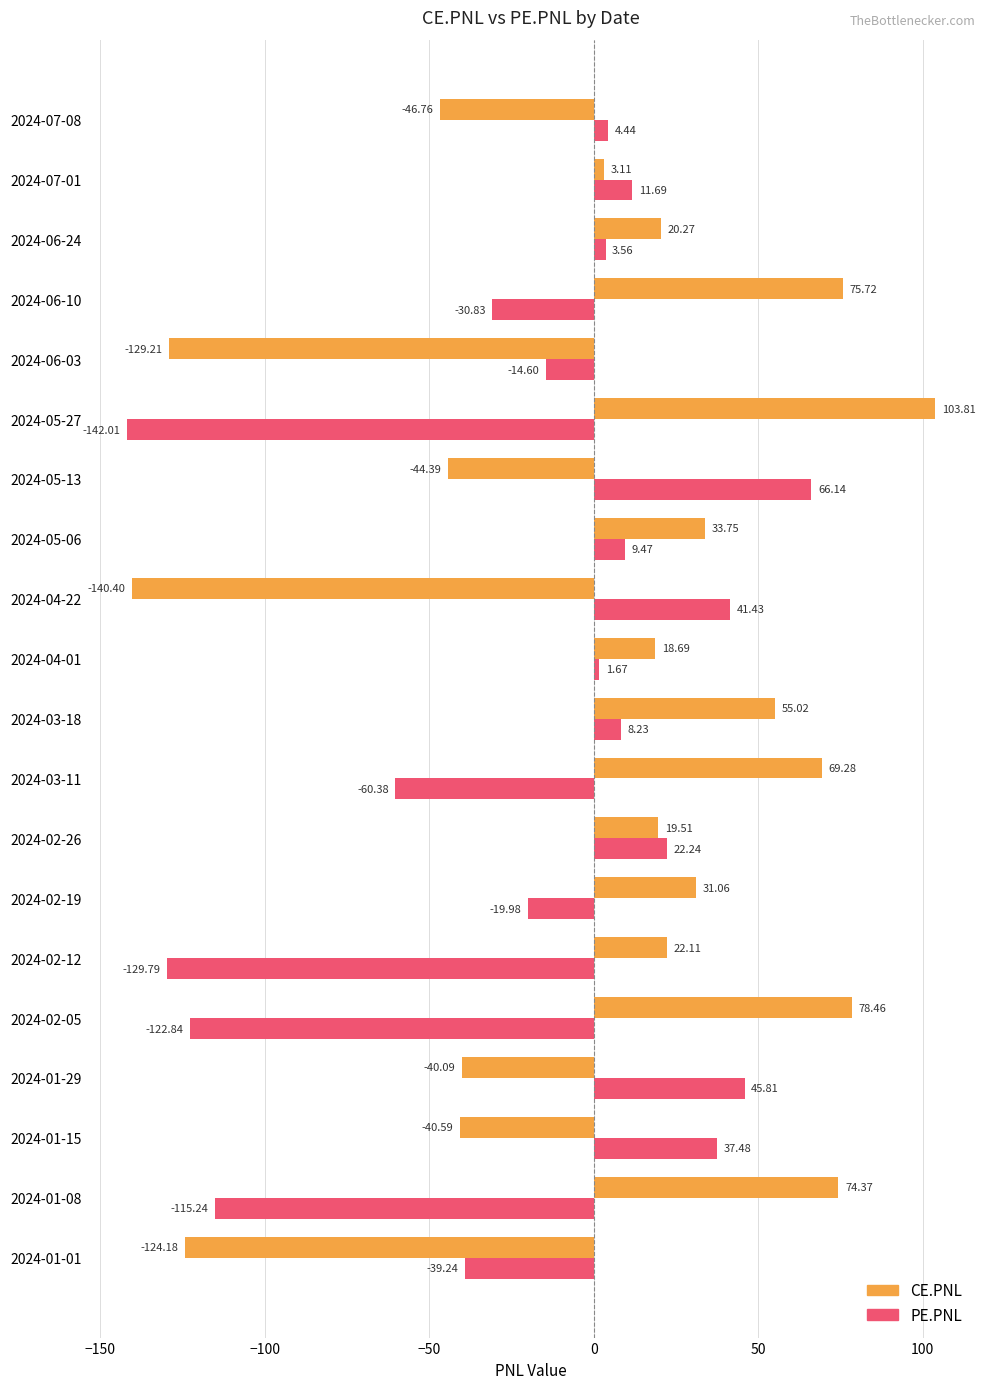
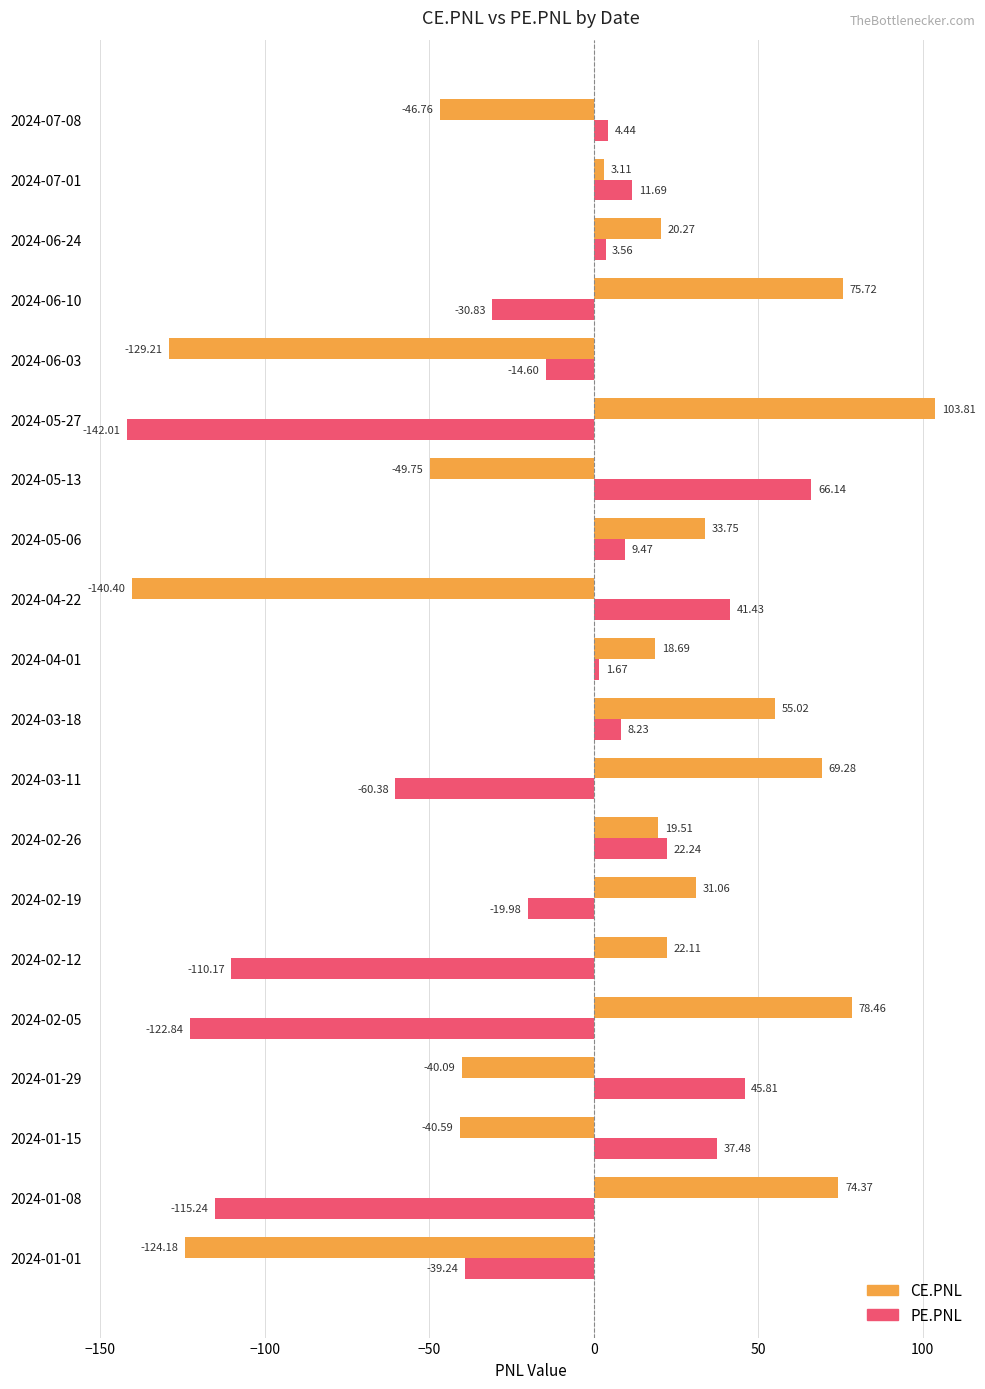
  {
    "CE.PNL": {
      "2024-07-08": -46.76,
      "2024-07-01": 3.11,
      "2024-06-24": 20.27,
      "2024-06-10": 75.72,
      "2024-06-03": -129.21,
      "2024-05-27": 103.81,
-     "2024-05-13": -44.39,
+     "2024-05-13": -49.75,
      "2024-05-06": 33.75,
      "2024-04-22": -140.40,
      "2024-04-01": 18.69,
      "2024-03-18": 55.02,
      "2024-03-11": 69.28,
      "2024-02-26": 19.51,
      "2024-02-19": 31.06,
      "2024-02-12": 22.11,
      "2024-02-05": 78.46,
      "2024-01-29": -40.09,
      "2024-01-15": -40.59,
      "2024-01-08": 74.37,
      "2024-01-01": -124.18
    },
    "PE.PNL": {
      "2024-07-08": 4.44,
      "2024-07-01": 11.69,
      "2024-06-24": 3.56,
      "2024-06-10": -30.83,
      "2024-06-03": -14.60,
      "2024-05-27": -142.01,
      "2024-05-13": 66.14,
      "2024-05-06": 9.47,
      "2024-04-22": 41.43,
      "2024-04-01": 1.67,
      "2024-03-18": 8.23,
      "2024-03-11": -60.38,
      "2024-02-26": 22.24,
      "2024-02-19": -19.98,
-     "2024-02-12": -129.79,
+     "2024-02-12": -110.17,
      "2024-02-05": -122.84,
      "2024-01-29": 45.81,
      "2024-01-15": 37.48,
      "2024-01-08": -115.24,
      "2024-01-01": -39.24
    }
  }
